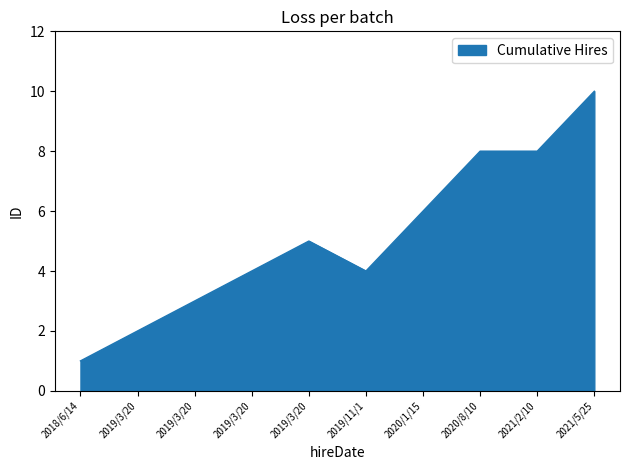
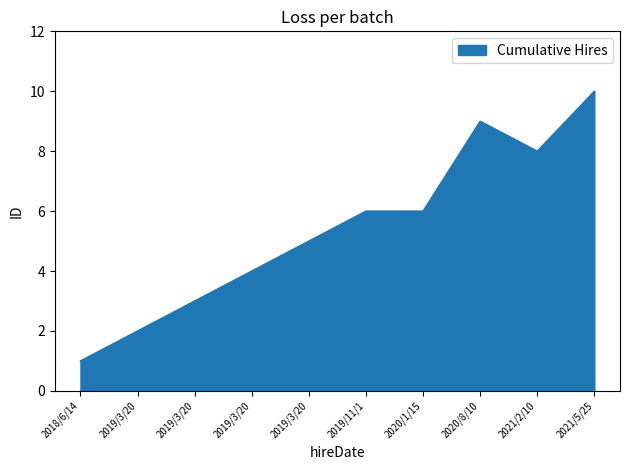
  {
    "2018/6/14": 1,
-   "2019/11/1": 4,
+   "2019/11/1": 6,
    "2020/1/15": 6,
-   "2020/8/10": 8,
+   "2020/8/10": 9,
    "2021/2/10": 8,
    "2021/5/25": 10
  }
